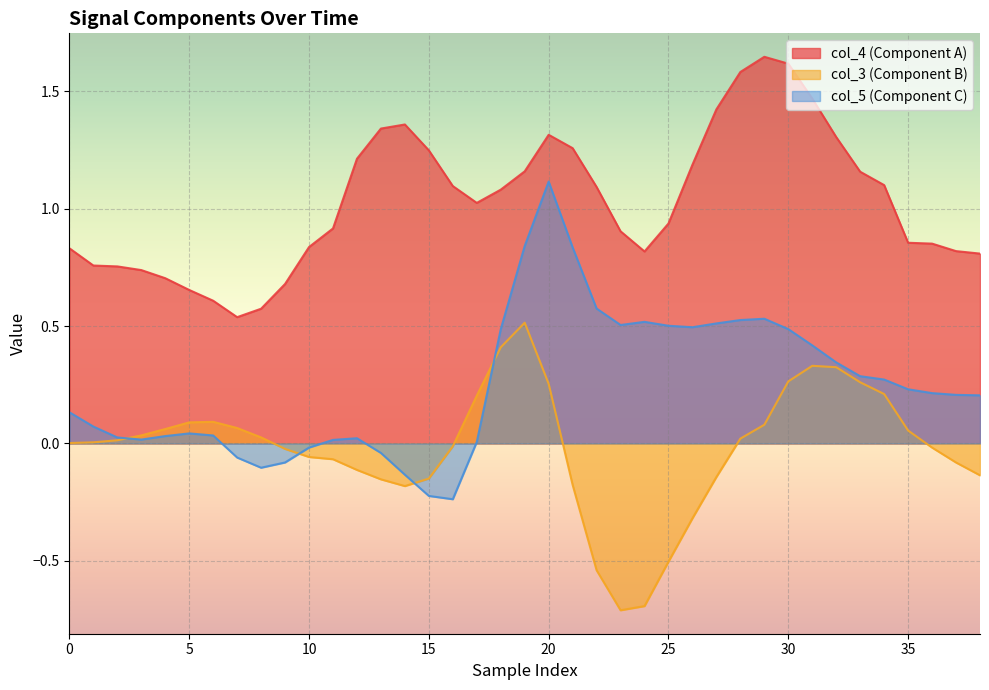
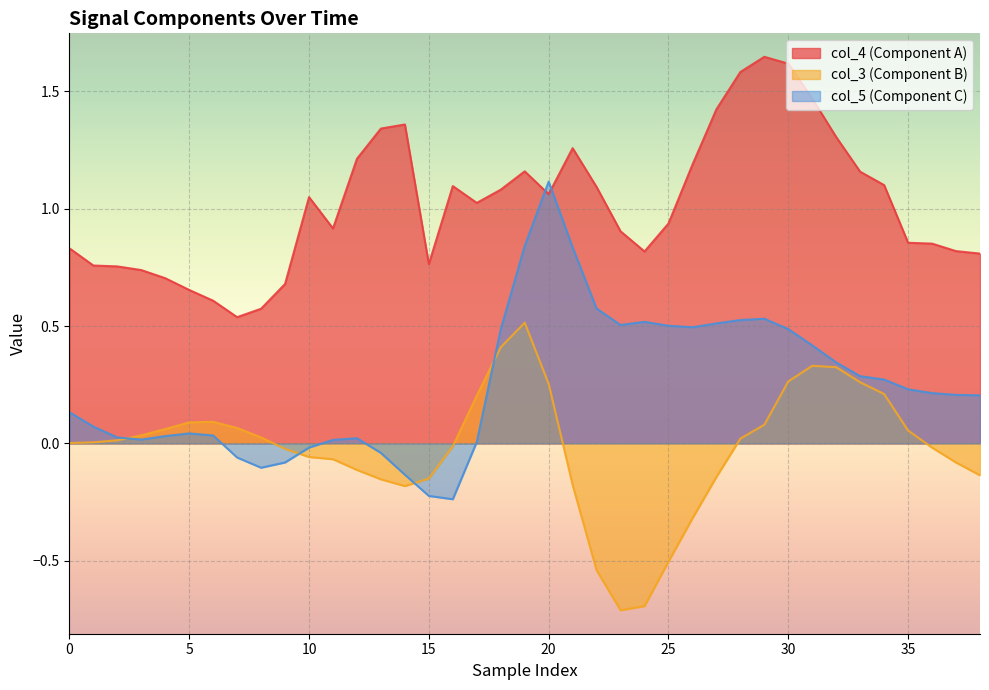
  {
    "col_4 (Component A)": {
      "0": 0.83,
      "5": 0.65,
-     "10": 0.84,
-     "15": 1.25,
-     "20": 1.32,
+     "10": 1.05,
+     "15": 0.76,
+     "20": 1.06,
      "25": 0.94,
      "35": 0.86
    }
  }
